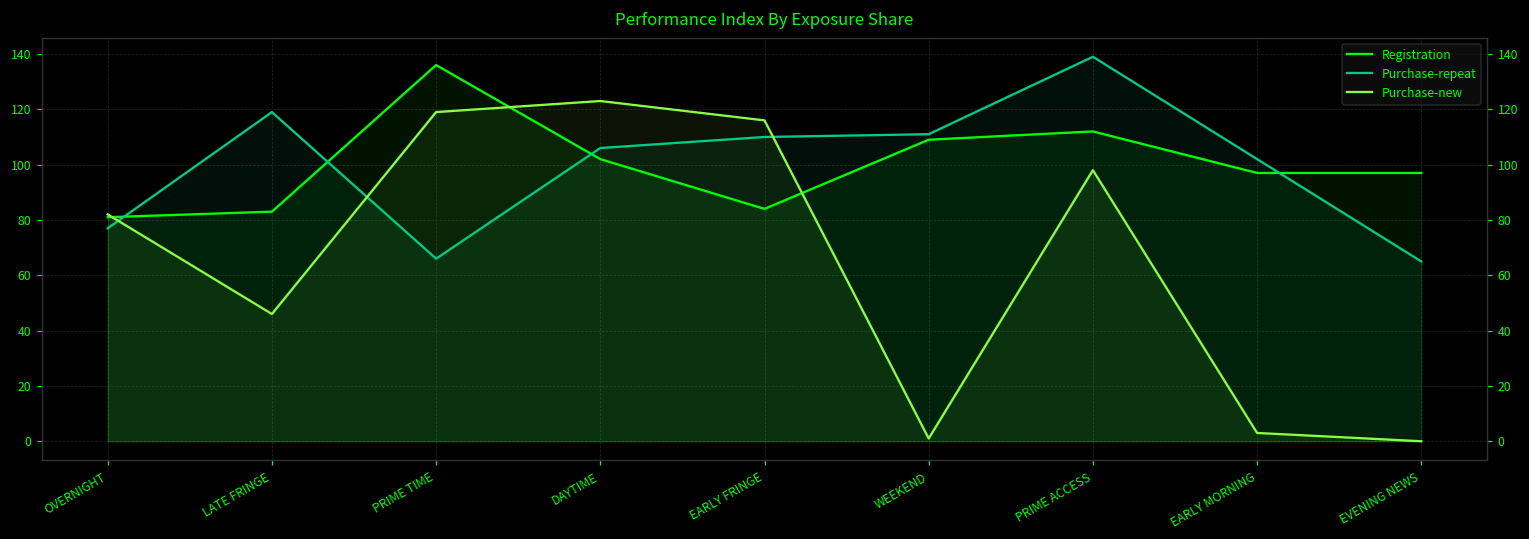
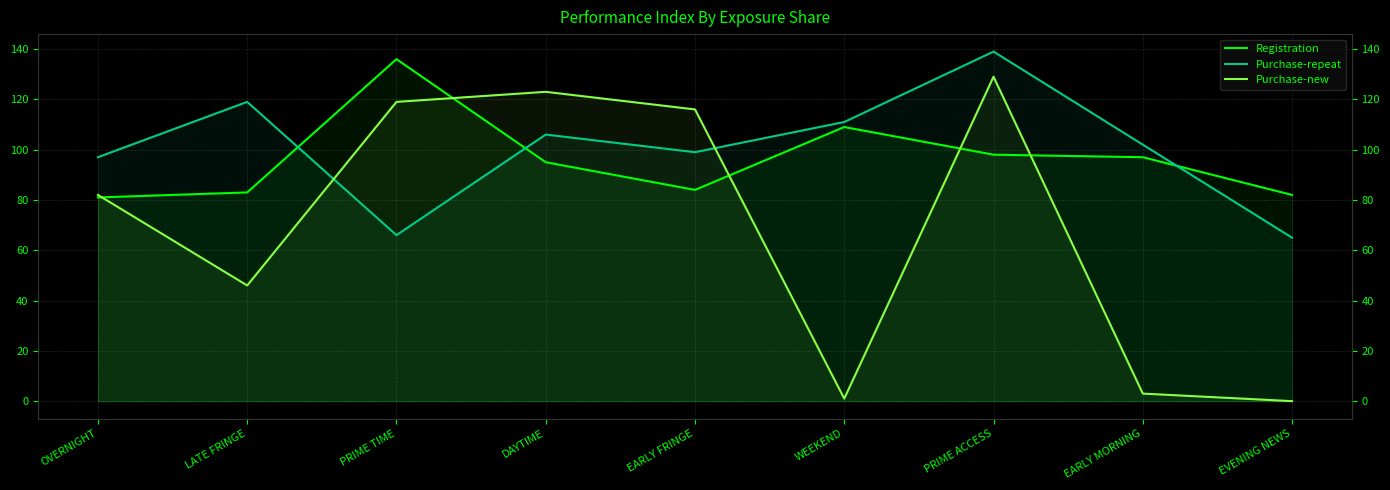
  {
    "Registration": {
      "LATE FRINGE": 83,
      "PRIME TIME": 136,
-     "DAYTIME": 102,
+     "DAYTIME": 95,
      "EARLY FRINGE": 84,
      "WEEKEND": 109,
-     "PRIME ACCESS": 112,
+     "PRIME ACCESS": 98,
      "EARLY MORNING": 97,
-     "EVENING NEWS": 97
+     "EVENING NEWS": 82
    },
    "Purchase-repeat": {
-     "OVERNIGHT": 77,
+     "OVERNIGHT": 97,
      "LATE FRINGE": 119,
      "PRIME TIME": 66,
      "DAYTIME": 106,
-     "EARLY FRINGE": 110,
+     "EARLY FRINGE": 99,
      "WEEKEND": 111,
      "PRIME ACCESS": 139,
      "EARLY MORNING": 102,
      "EVENING NEWS": 65
    },
    "Purchase-new": {
      "LATE FRINGE": 46,
      "PRIME TIME": 119,
      "DAYTIME": 123,
      "EARLY FRINGE": 116,
      "WEEKEND": 1,
-     "PRIME ACCESS": 98,
+     "PRIME ACCESS": 129,
      "EARLY MORNING": 3,
      "EVENING NEWS": 0
    }
  }
